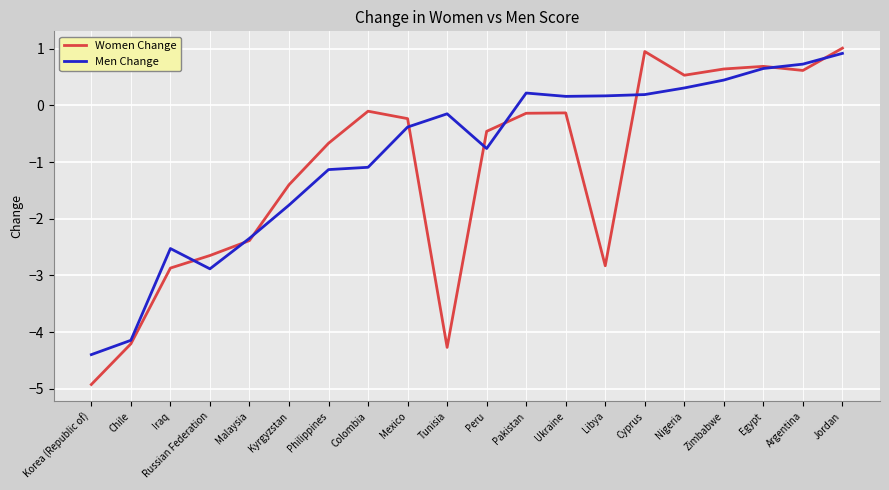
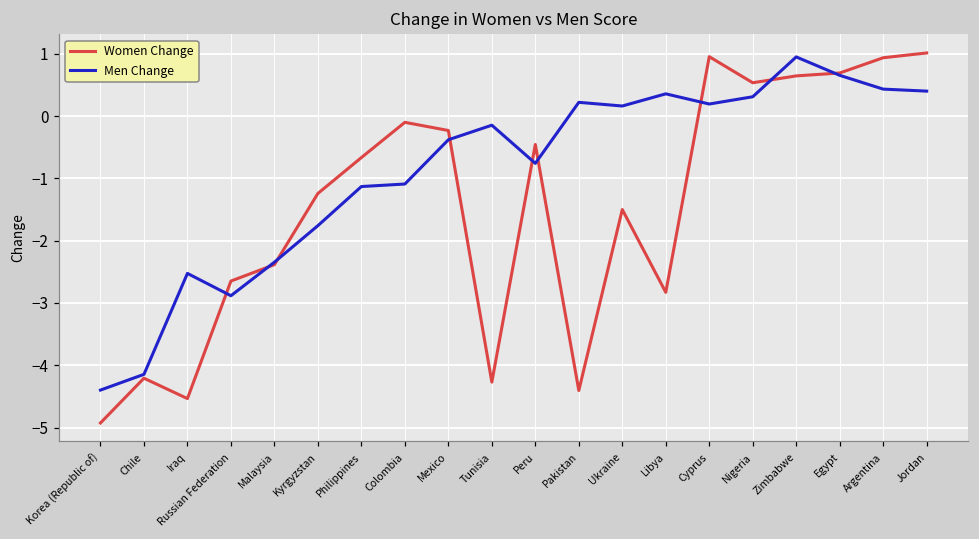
  {
    "Women Change": {
      "Korea (Republic of)": -4.9,
      "Chile": -4.2,
-     "Iraq": -2.9,
+     "Iraq": -4.5,
      "Russian Federation": -2.6,
-     "Kyrgyzstan": -1.4,
+     "Kyrgyzstan": -1.2,
      "Philippines": -0.7,
      "Colombia": -0.1,
      "Mexico": -0.2,
      "Tunisia": -4.3,
      "Peru": -0.5,
-     "Pakistan": -0.1,
-     "Ukraine": -0.1,
+     "Pakistan": -4.4,
+     "Ukraine": -1.5,
      "Libya": -2.8,
      "Cyprus": 1.0,
      "Nigeria": 0.5,
      "Zimbabwe": 0.6,
-     "Argentina": 0.6,
+     "Argentina": 0.9,
      "Jordan": 1.0
    },
    "Men Change": {
      "Korea (Republic of)": -4.4,
      "Chile": -4.1,
      "Iraq": -2.5,
      "Russian Federation": -2.9,
      "Kyrgyzstan": -1.8,
      "Philippines": -1.1,
      "Colombia": -1.1,
      "Mexico": -0.4,
      "Tunisia": -0.1,
      "Peru": -0.8,
      "Pakistan": 0.2,
      "Ukraine": 0.2,
-     "Libya": 0.2,
+     "Libya": 0.4,
      "Cyprus": 0.2,
      "Nigeria": 0.3,
-     "Zimbabwe": 0.4,
-     "Argentina": 0.7,
-     "Jordan": 0.9
+     "Zimbabwe": 0.9,
+     "Argentina": 0.4,
+     "Jordan": 0.4
    }
  }
